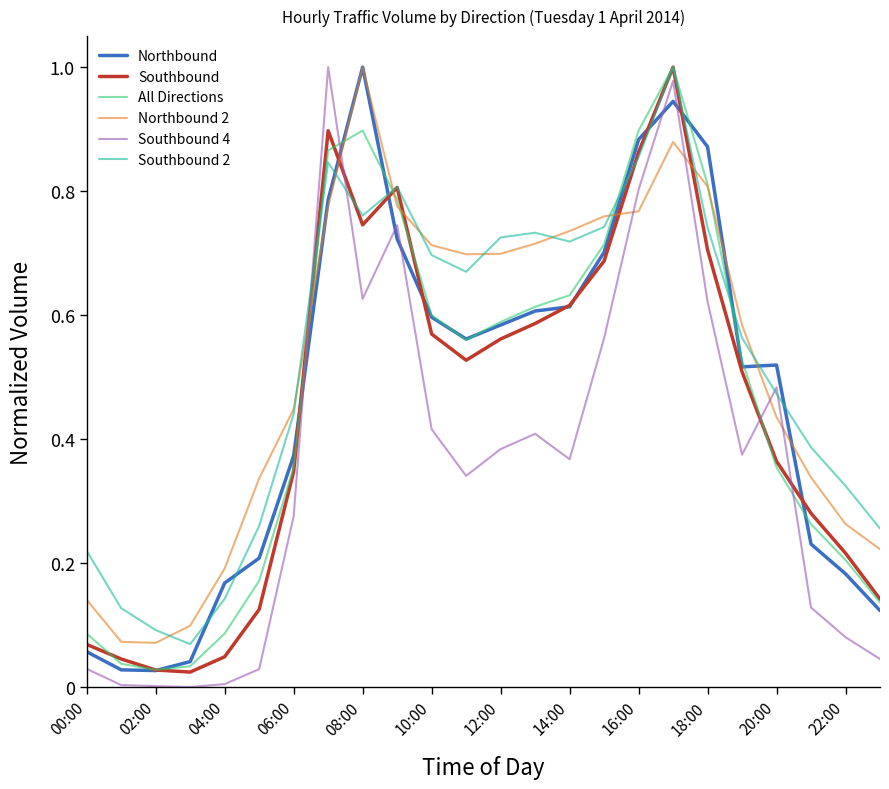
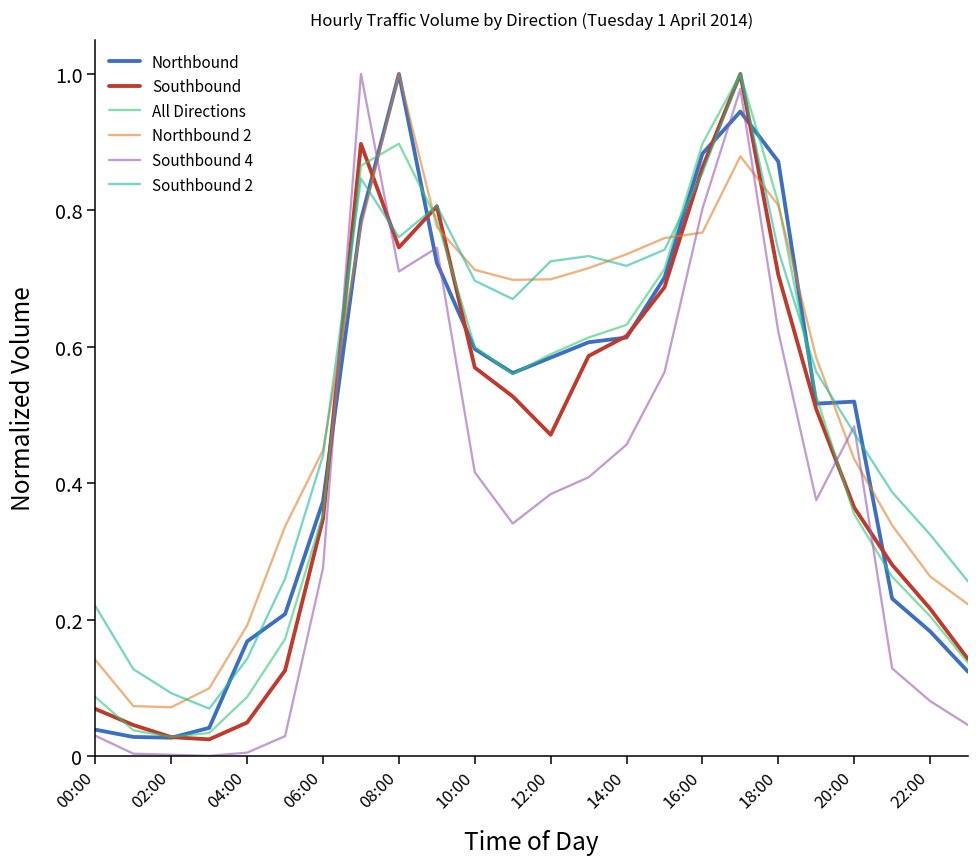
  {
    "Northbound": {
-     "00:00": 0.06,
+     "00:00": 0.04,
      "04:00": 0.17,
      "06:00": 0.37,
      "12:00": 0.58,
      "16:00": 0.88,
      "18:00": 0.87,
      "20:00": 0.52,
      "22:00": 0.18
    },
    "Southbound": {
      "00:00": 0.07,
      "04:00": 0.05,
      "06:00": 0.35,
      "08:00": 0.75,
      "10:00": 0.57,
-     "12:00": 0.56,
+     "12:00": 0.47,
      "16:00": 0.86,
      "18:00": 0.71,
      "20:00": 0.36,
      "22:00": 0.22
    },
    "Northbound 2": {
      "00:00": 0.14,
      "02:00": 0.07,
      "04:00": 0.19,
      "06:00": 0.45,
      "10:00": 0.71,
      "12:00": 0.70,
      "14:00": 0.74,
      "16:00": 0.77,
      "20:00": 0.44,
      "22:00": 0.26
    },
    "Southbound 4": {
      "00:00": 0.03,
      "02:00": 0.00,
      "04:00": 0.01,
      "06:00": 0.28,
-     "08:00": 0.63,
+     "08:00": 0.71,
      "10:00": 0.42,
      "12:00": 0.38,
-     "14:00": 0.37,
+     "14:00": 0.46,
      "16:00": 0.80,
      "18:00": 0.62,
      "20:00": 0.48,
      "22:00": 0.08
    }
  }
